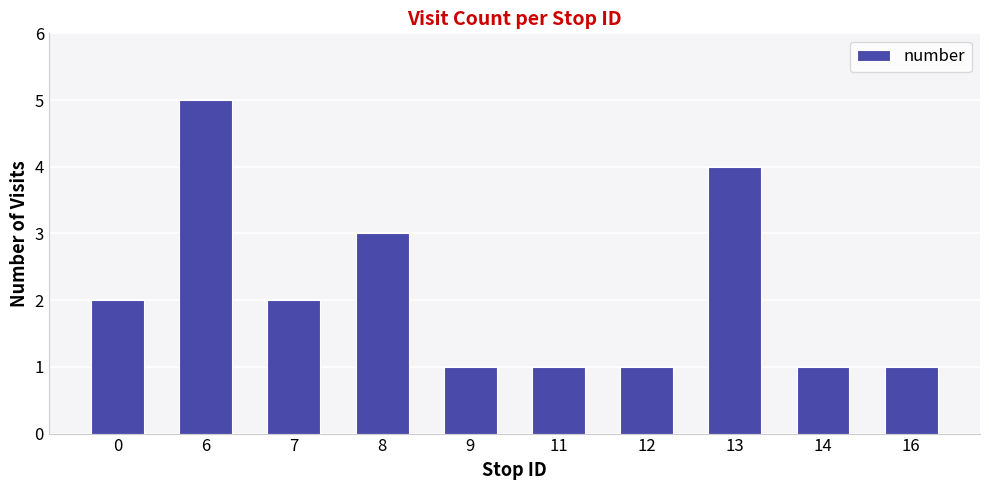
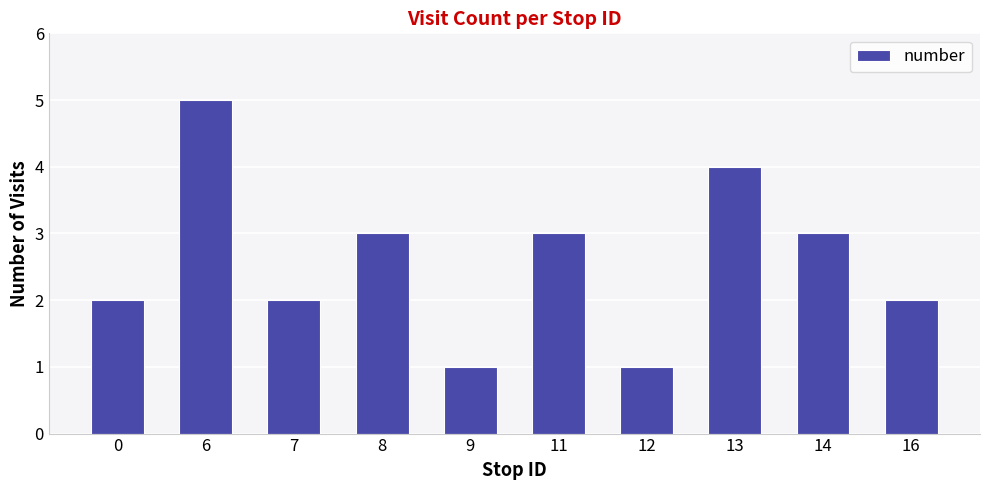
  {
    "0": 2,
    "6": 5,
    "7": 2,
    "8": 3,
    "9": 1,
-   "11": 1,
+   "11": 3,
    "12": 1,
    "13": 4,
-   "14": 1,
-   "16": 1
+   "14": 3,
+   "16": 2
  }
